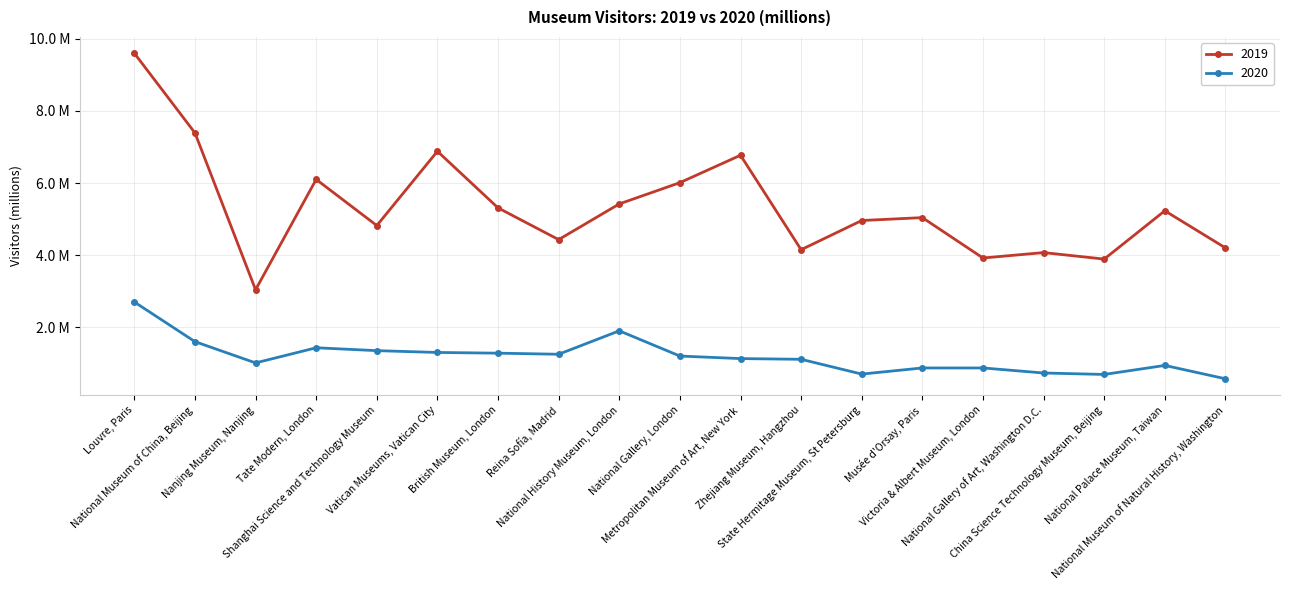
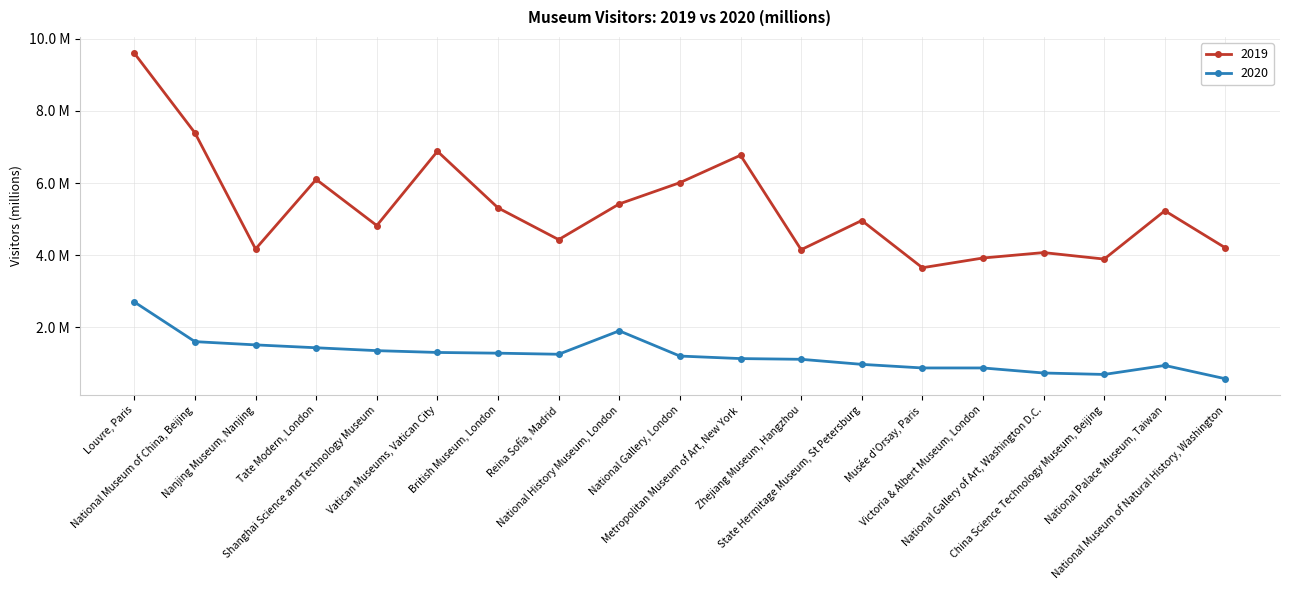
  {
    "2019": {
      "Louvre, Paris": 9600000,
      "National Museum of China, Beijing": 7400000,
-     "Nanjing Museum, Nanjing": 3000000,
+     "Nanjing Museum, Nanjing": 4200000,
      "Tate Modern, London": 6100000,
      "Shanghai Science and Technology Museum": 4800000,
      "Vatican Museums, Vatican City": 6900000,
      "British Museum, London": 5300000,
      "Reina Sofía, Madrid": 4400000,
      "National History Museum, London": 5400000,
      "National Gallery, London": 6000000,
      "Metropolitan Museum of Art, New York": 6800000,
      "Zhejiang Museum, Hangzhou": 4200000,
      "State Hermitage Museum, St Petersburg": 5000000,
-     "Musée d'Orsay, Paris": 5000000,
+     "Musée d'Orsay, Paris": 3700000,
      "Victoria & Albert Museum, London": 3900000,
      "National Gallery of Art, Washington D.C.": 4100000,
      "China Science Technology Museum, Beijing": 3900000,
      "National Palace Museum, Taiwan": 5200000,
      "National Museum of Natural History, Washington": 4200000
    },
    "2020": {
      "Louvre, Paris": 2700000,
      "National Museum of China, Beijing": 1600000,
-     "Nanjing Museum, Nanjing": 1000000,
+     "Nanjing Museum, Nanjing": 1500000,
      "Tate Modern, London": 1400000,
      "Shanghai Science and Technology Museum": 1400000,
      "Vatican Museums, Vatican City": 1300000,
      "British Museum, London": 1300000,
      "Reina Sofía, Madrid": 1300000,
      "National History Museum, London": 1900000,
      "National Gallery, London": 1200000,
      "Metropolitan Museum of Art, New York": 1100000,
      "Zhejiang Museum, Hangzhou": 1100000,
-     "State Hermitage Museum, St Petersburg": 700000,
+     "State Hermitage Museum, St Petersburg": 1000000,
      "Musée d'Orsay, Paris": 900000,
      "Victoria & Albert Museum, London": 900000,
      "National Gallery of Art, Washington D.C.": 700000,
      "China Science Technology Museum, Beijing": 700000,
      "National Palace Museum, Taiwan": 900000,
      "National Museum of Natural History, Washington": 600000
    }
  }
